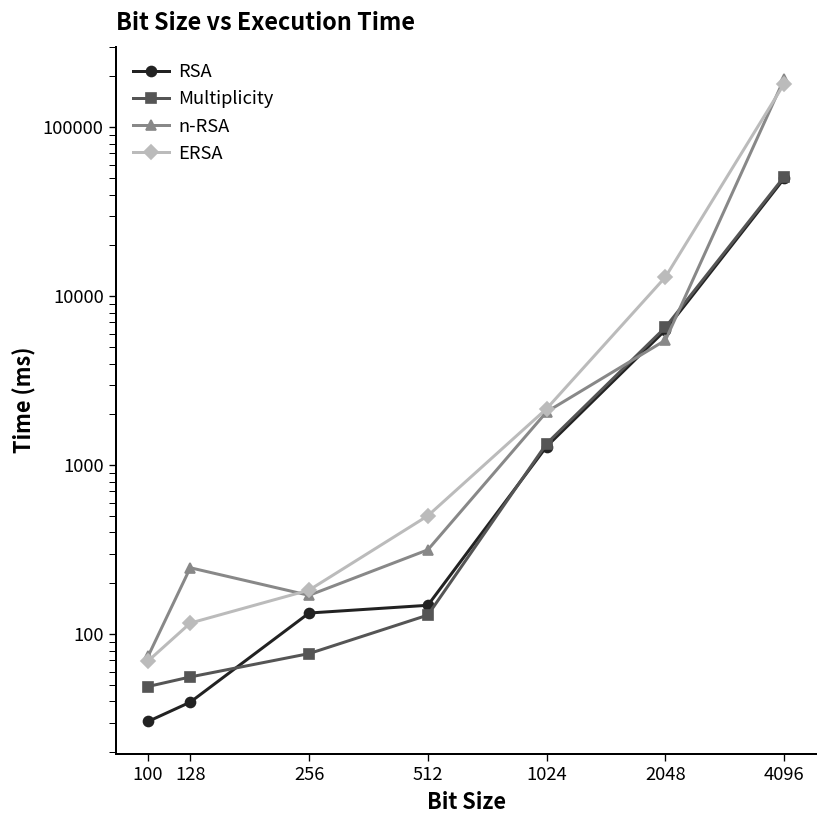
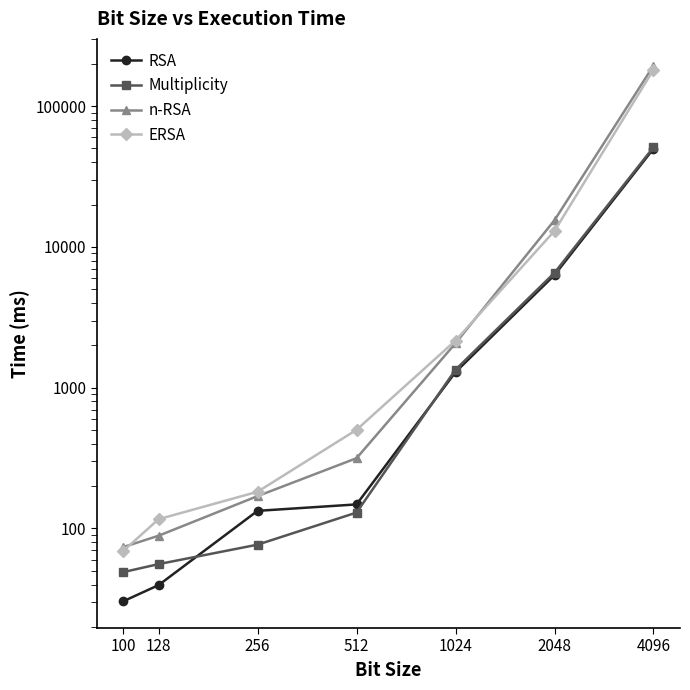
  {
    "RSA": {
      "100": 30,
      "128": 40,
      "256": 130,
      "512": 150
    },
    "Multiplicity": {
      "100": 49,
      "128": 56,
      "256": 80,
      "512": 130
    },
    "n-RSA": {
      "100": 70,
-     "128": 250,
+     "128": 90,
      "256": 170,
      "512": 320,
      "1024": 2100,
-     "2048": 5500,
+     "2048": 15000,
      "4096": 190000
    },
    "ERSA": {
      "100": 70,
      "128": 120,
      "256": 180,
      "512": 500,
      "1024": 2200,
      "2048": 13000,
      "4096": 180000
    }
  }
